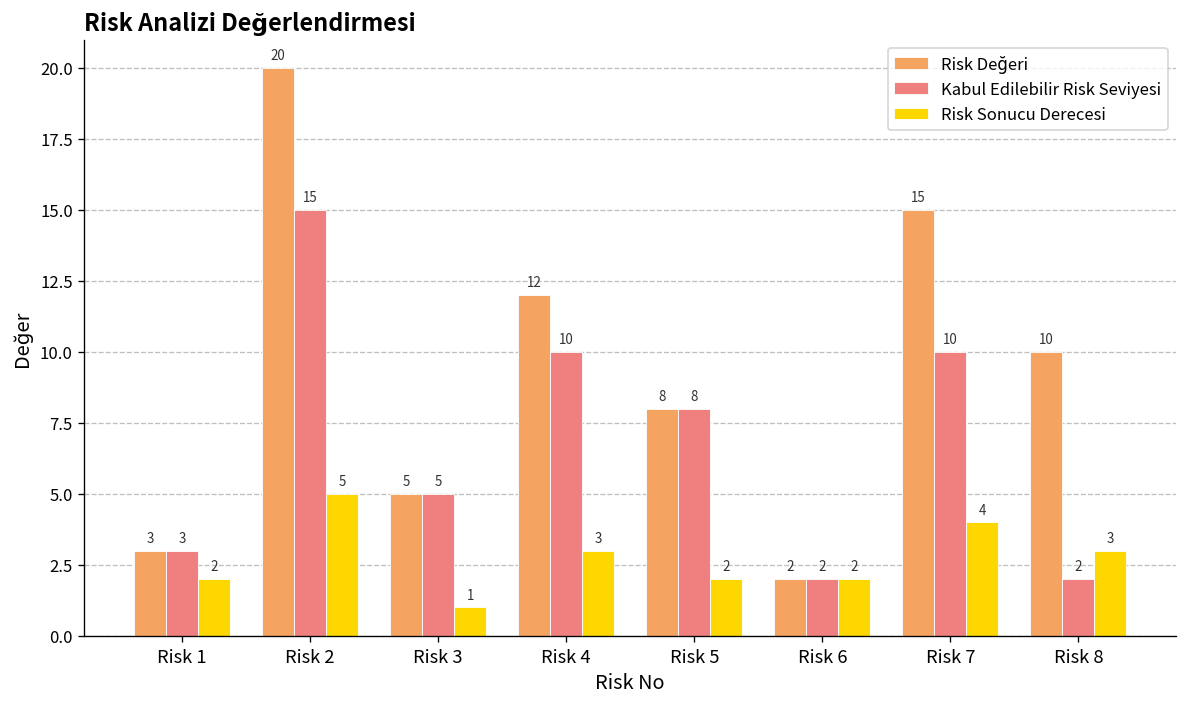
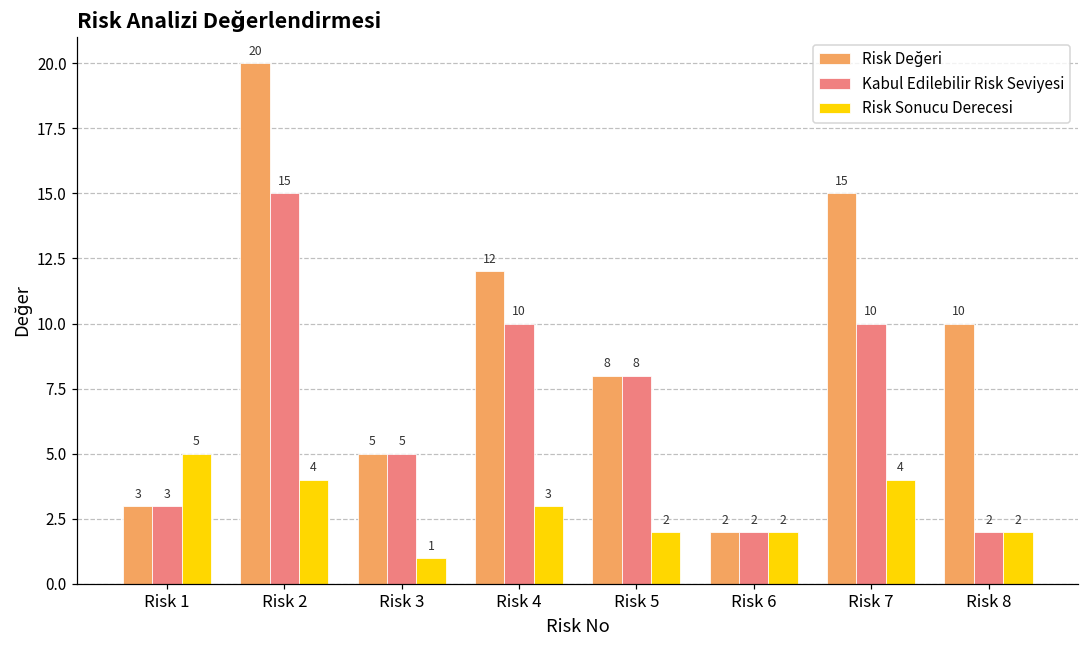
  {
    "Risk Sonucu Derecesi": {
-     "Risk 1": 2,
-     "Risk 2": 5,
+     "Risk 1": 5,
+     "Risk 2": 4,
      "Risk 3": 1,
      "Risk 4": 3,
      "Risk 5": 2,
      "Risk 6": 2,
      "Risk 7": 4,
-     "Risk 8": 3
+     "Risk 8": 2
    }
  }
